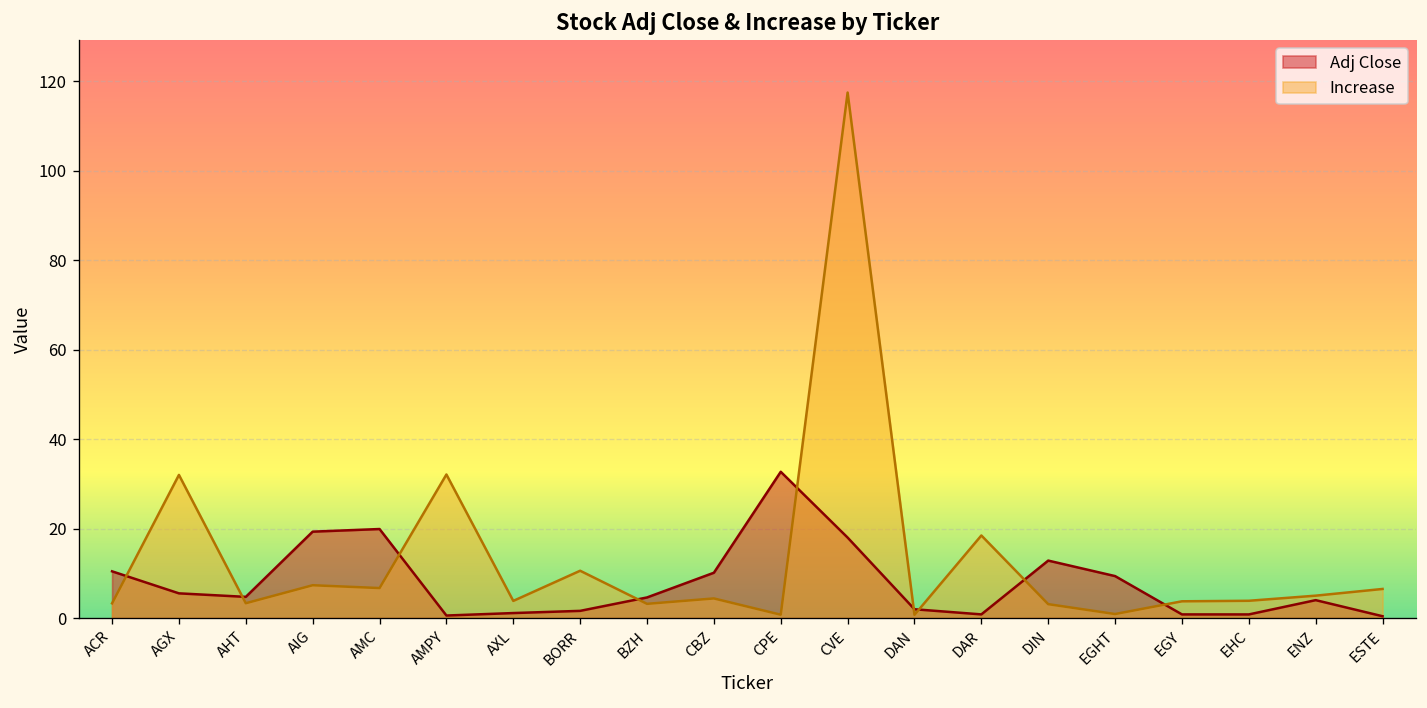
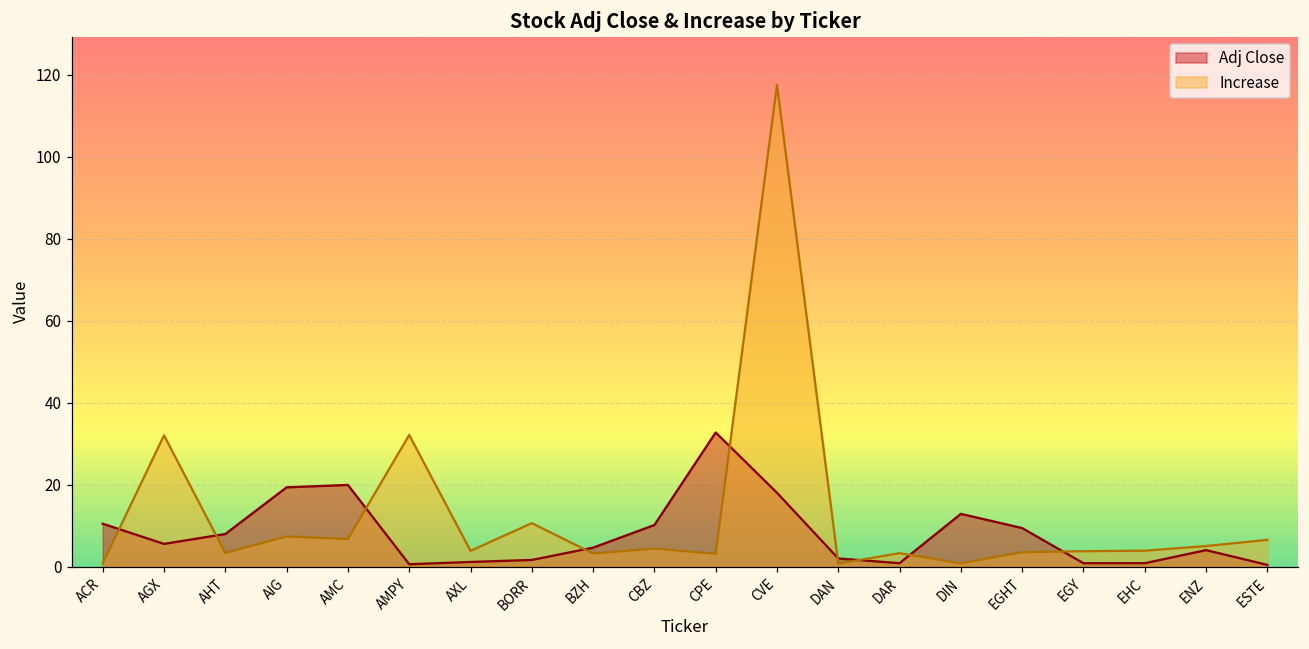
  {
    "Adj Close": {
      "ACR": 10,
      "AGX": 6,
-     "AHT": 5,
+     "AHT": 8,
      "AIG": 19,
      "AMC": 20,
      "AMPY": 1,
      "AXL": 1,
      "BORR": 2,
      "BZH": 5,
      "CBZ": 10,
      "CPE": 33,
      "CVE": 18,
      "DAN": 2,
      "DAR": 1,
      "DIN": 13,
      "EGHT": 9,
      "EGY": 1,
      "EHC": 1,
      "ENZ": 4,
      "ESTE": 0
    },
    "Increase": {
-     "ACR": 3,
+     "ACR": 1,
      "AGX": 32,
      "AHT": 3,
      "AIG": 7,
      "AMC": 7,
      "AMPY": 32,
      "AXL": 4,
      "BORR": 11,
      "BZH": 3,
      "CBZ": 4,
-     "CPE": 1,
+     "CPE": 3,
      "CVE": 117,
      "DAN": 1,
-     "DAR": 18,
-     "DIN": 3,
-     "EGHT": 1,
+     "DAR": 3,
+     "DIN": 1,
+     "EGHT": 3,
      "EGY": 4,
      "EHC": 4,
      "ENZ": 5,
      "ESTE": 7
    }
  }
